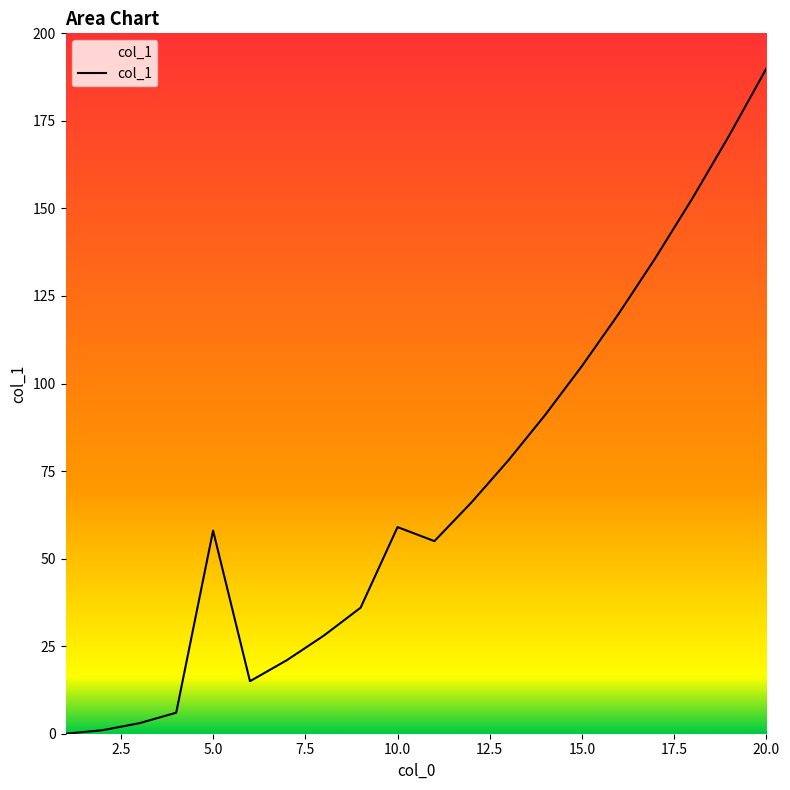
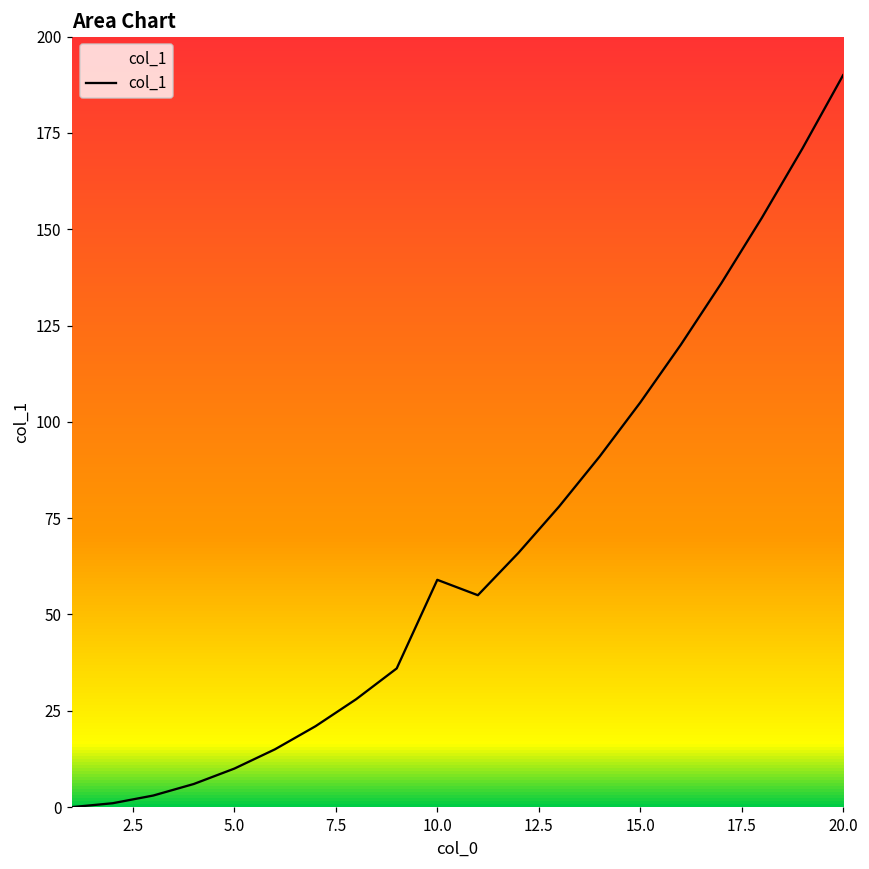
  {
-   "5.0": 58,
+   "5.0": 10,
    "10.0": 59,
    "15.0": 105,
    "20.0": 190
  }
